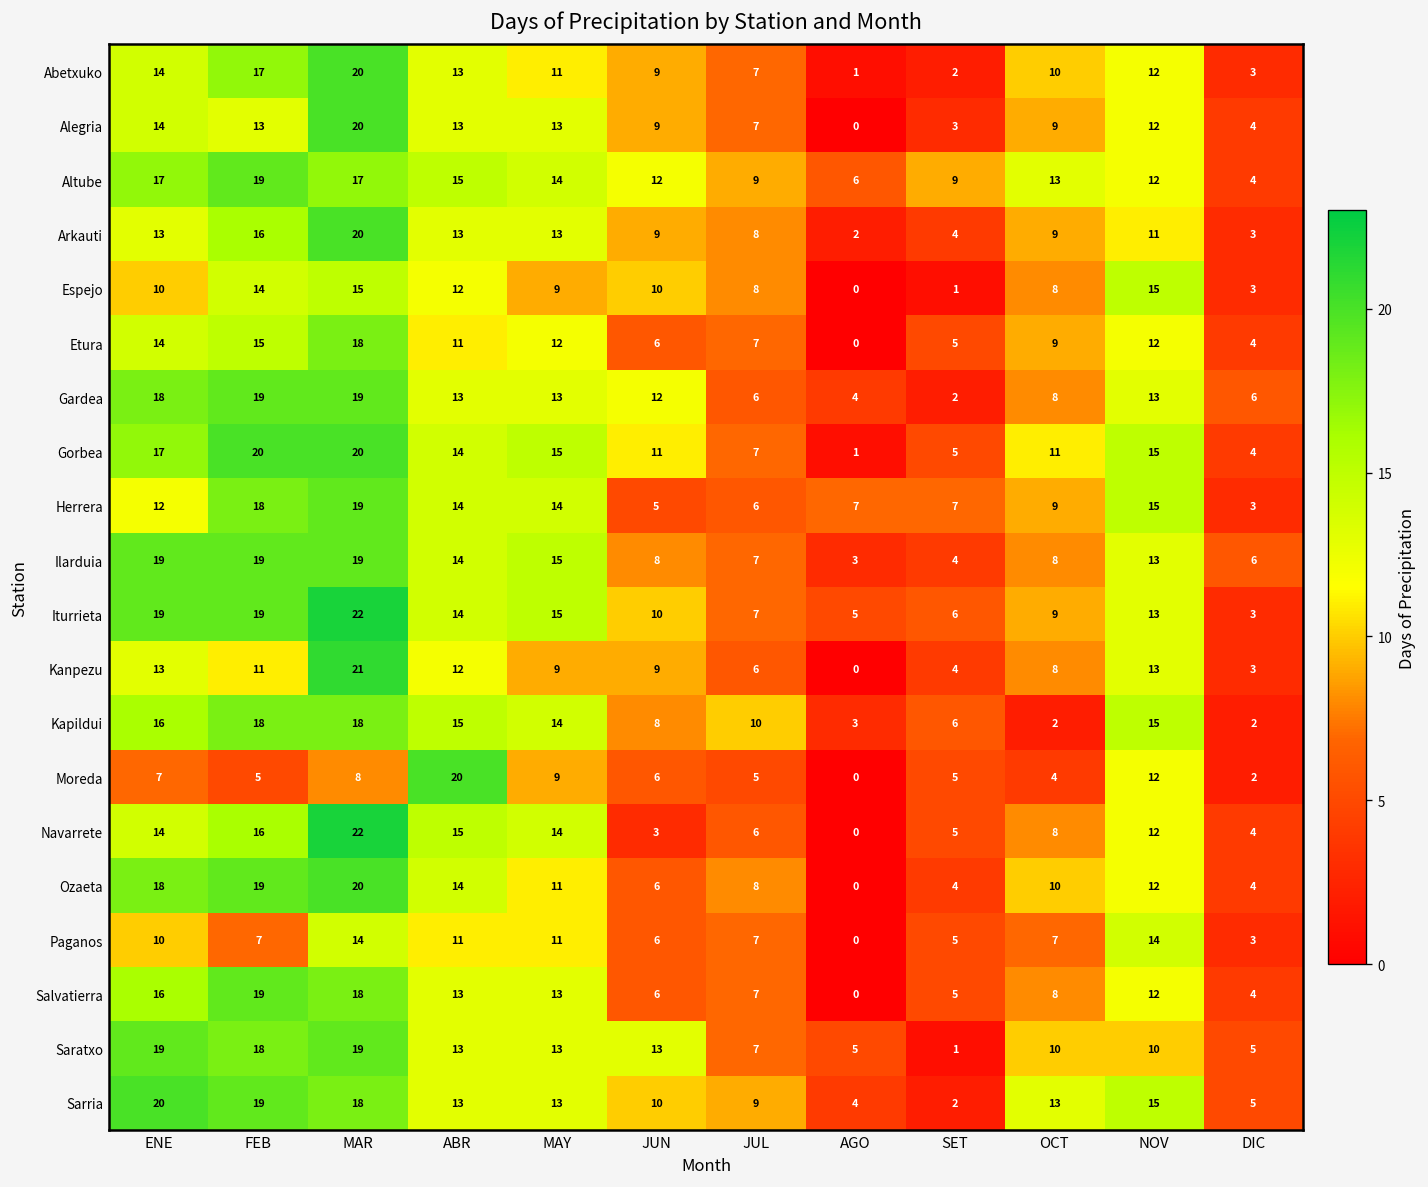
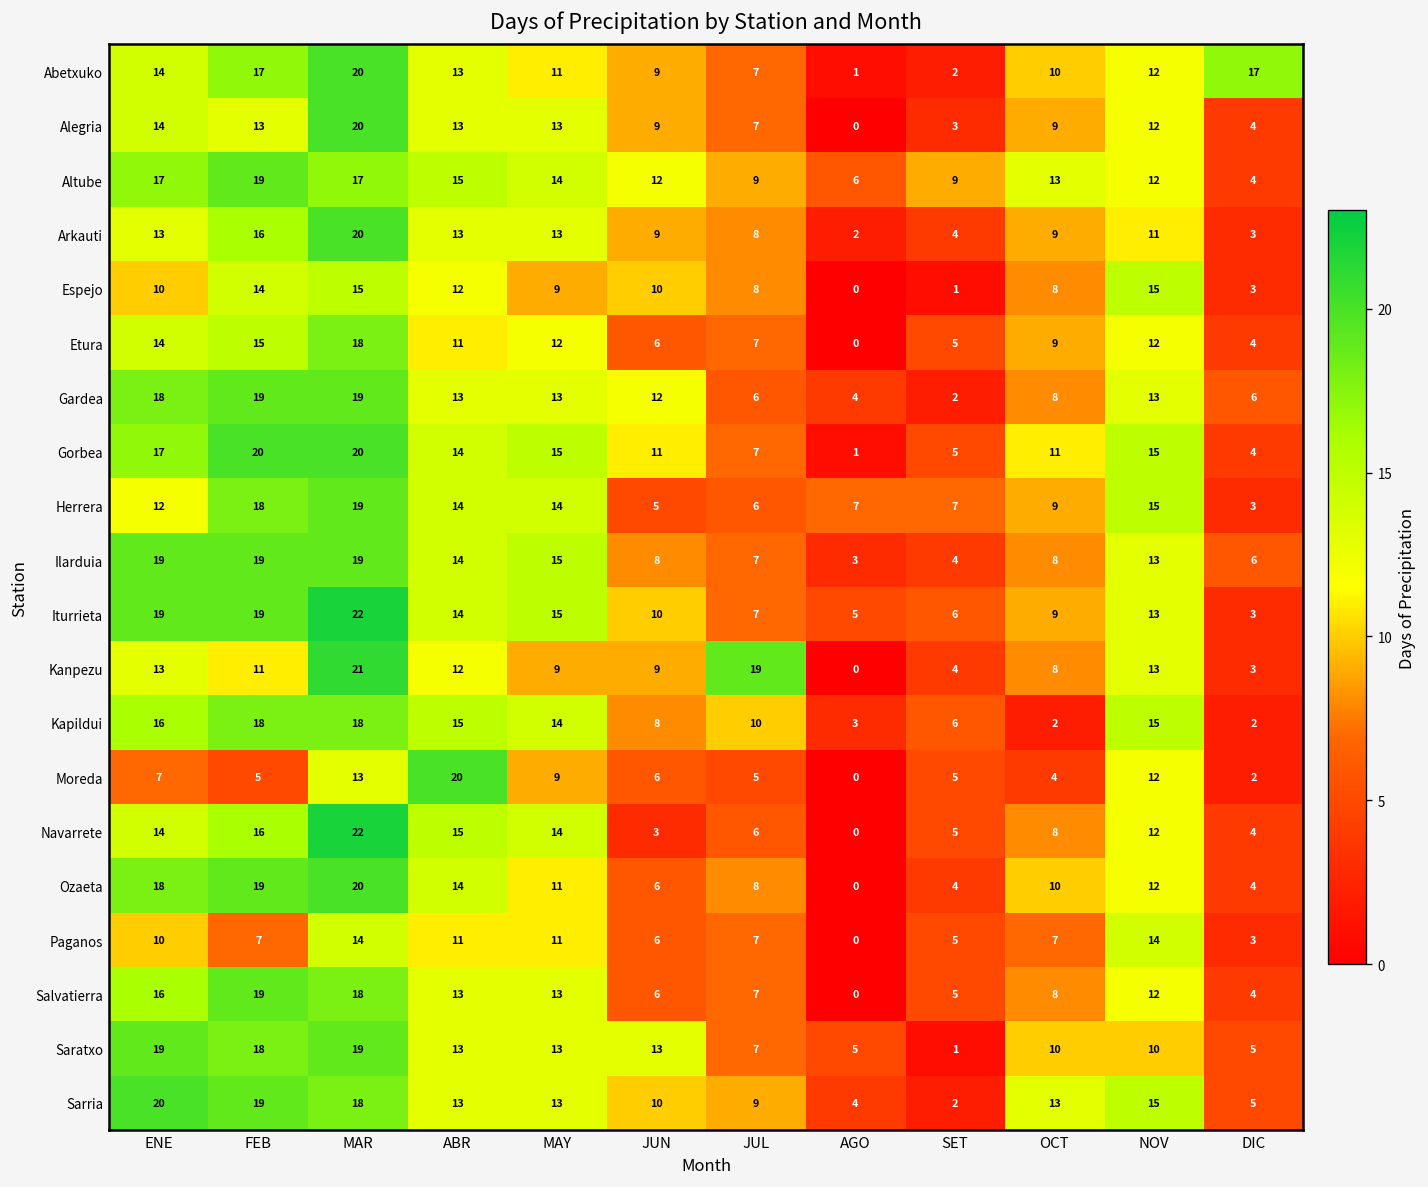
  {
    "Abetxuko": {
      "ENE": 14,
      "FEB": 17,
      "MAR": 20,
      "ABR": 13,
      "MAY": 11,
      "JUN": 9,
      "JUL": 7,
      "AGO": 1,
      "SET": 2,
      "OCT": 10,
      "NOV": 12,
-     "DIC": 3
+     "DIC": 17
    },
    "Kanpezu": {
      "ENE": 13,
      "FEB": 11,
      "MAR": 21,
      "ABR": 12,
      "MAY": 9,
      "JUN": 9,
-     "JUL": 6,
+     "JUL": 19,
      "AGO": 0,
      "SET": 4,
      "OCT": 8,
      "NOV": 13,
      "DIC": 3
    },
    "Moreda": {
      "ENE": 7,
      "FEB": 5,
-     "MAR": 8,
+     "MAR": 13,
      "ABR": 20,
      "MAY": 9,
      "JUN": 6,
      "JUL": 5,
      "AGO": 0,
      "SET": 5,
      "OCT": 4,
      "NOV": 12,
      "DIC": 2
    }
  }
